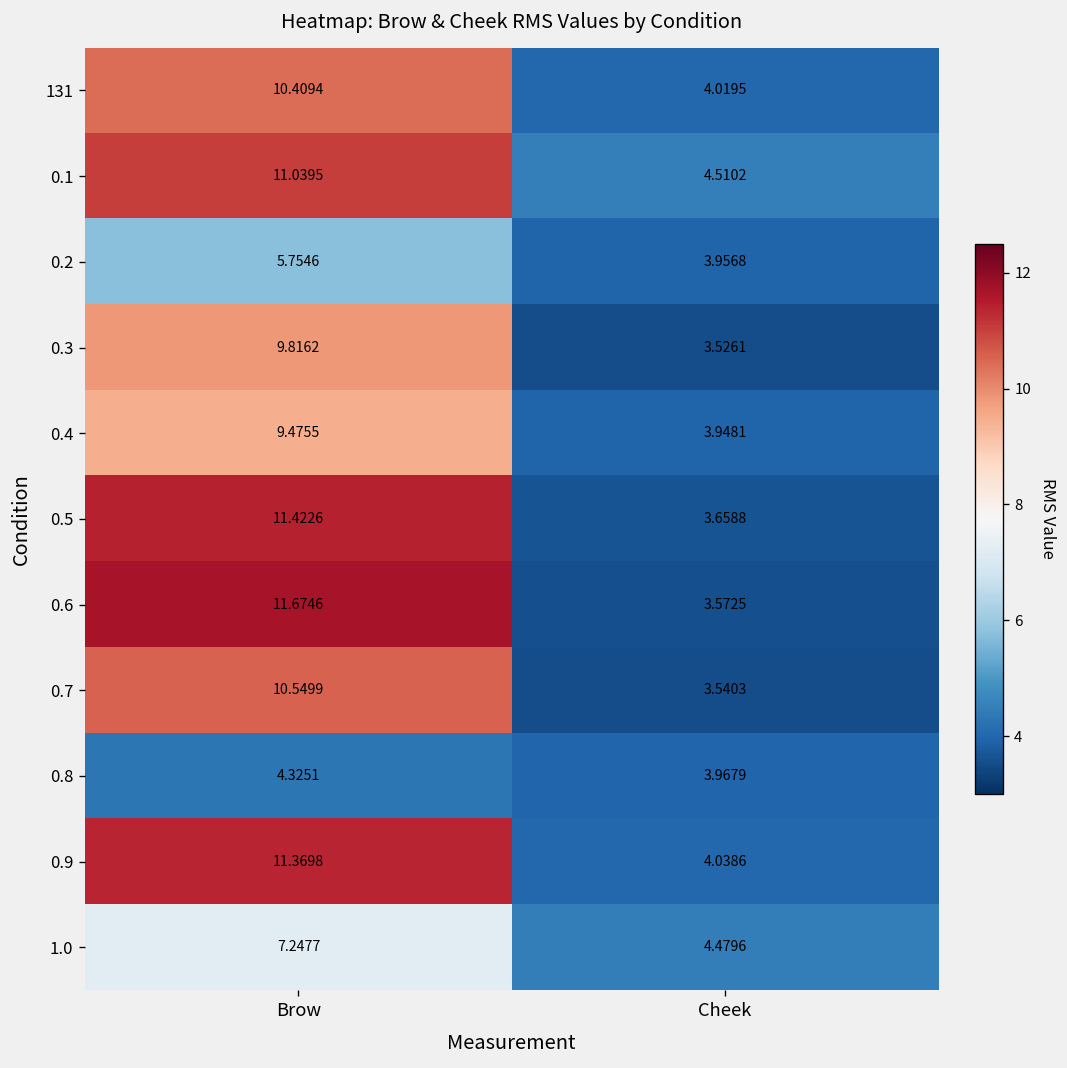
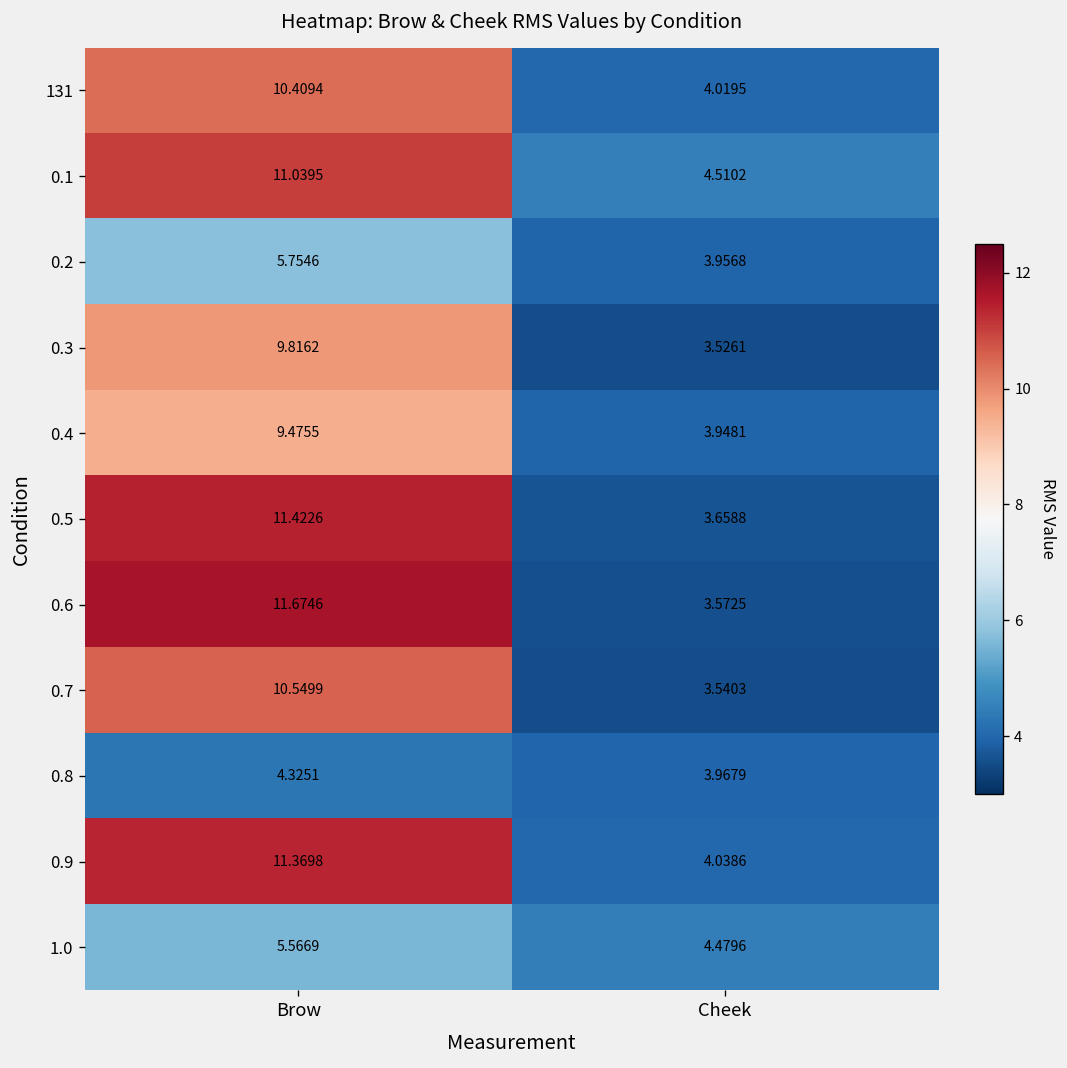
  {
    "131": {
      "Brow": 10.4094,
      "Cheek": 4.0195
    },
    "0.1": {
      "Brow": 11.0395,
      "Cheek": 4.5102
    },
    "0.2": {
      "Brow": 5.7546,
      "Cheek": 3.9568
    },
    "0.3": {
      "Brow": 9.8162,
      "Cheek": 3.5261
    },
    "0.4": {
      "Brow": 9.4755,
      "Cheek": 3.9481
    },
    "0.5": {
      "Brow": 11.4226,
      "Cheek": 3.6588
    },
    "0.6": {
      "Brow": 11.6746,
      "Cheek": 3.5725
    },
    "0.7": {
      "Brow": 10.5499,
      "Cheek": 3.5403
    },
    "0.8": {
      "Brow": 4.3251,
      "Cheek": 3.9679
    },
    "0.9": {
      "Brow": 11.3698,
      "Cheek": 4.0386
    },
    "1.0": {
-     "Brow": 7.2477,
+     "Brow": 5.5669,
      "Cheek": 4.4796
    }
  }
